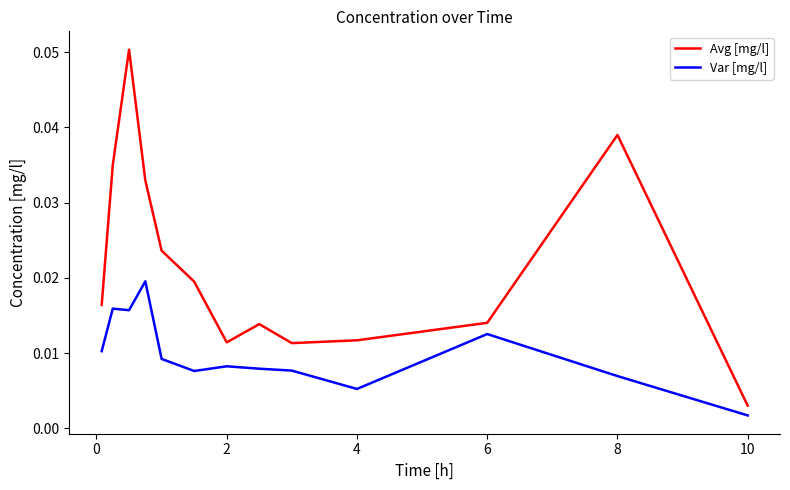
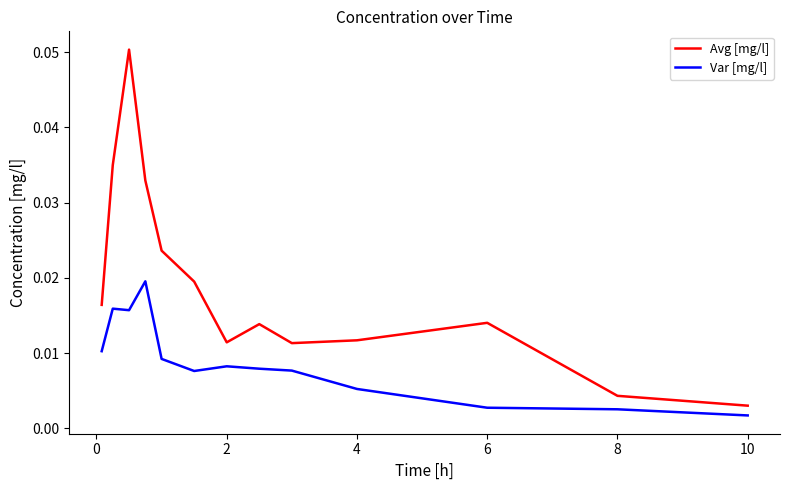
  {
    "Avg [mg/l]": {
      "2": 0.011,
      "4": 0.012,
      "6": 0.014,
-     "8": 0.039,
+     "8": 0.004,
      "10": 0.003
    },
    "Var [mg/l]": {
      "2": 0.008,
      "4": 0.005,
-     "6": 0.013,
-     "8": 0.007,
+     "6": 0.003,
+     "8": 0.003,
      "10": 0.002
    }
  }
